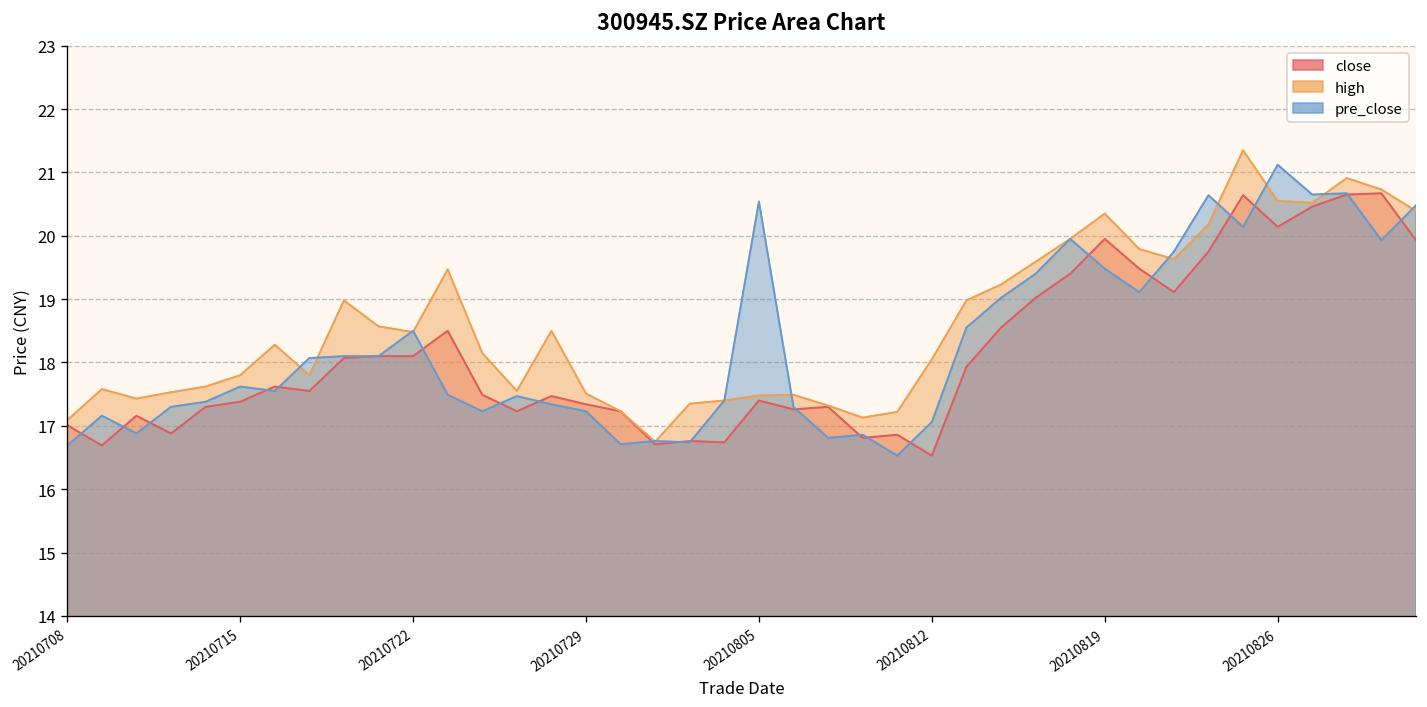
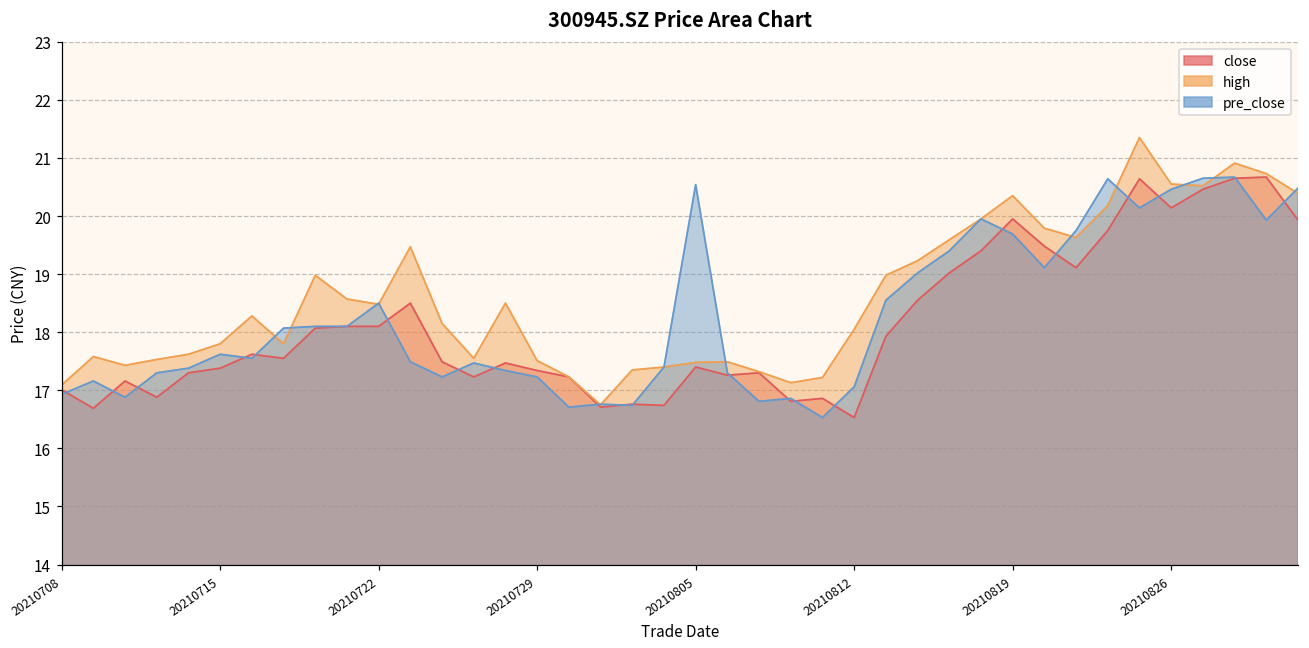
  {
    "pre_close": {
-     "20210708": 16.7,
+     "20210708": 16.9,
      "20210715": 17.6,
      "20210729": 17.2,
      "20210805": 20.5,
      "20210812": 17.1,
-     "20210819": 19.5,
-     "20210826": 21.1
+     "20210819": 19.7,
+     "20210826": 20.5
    }
  }
